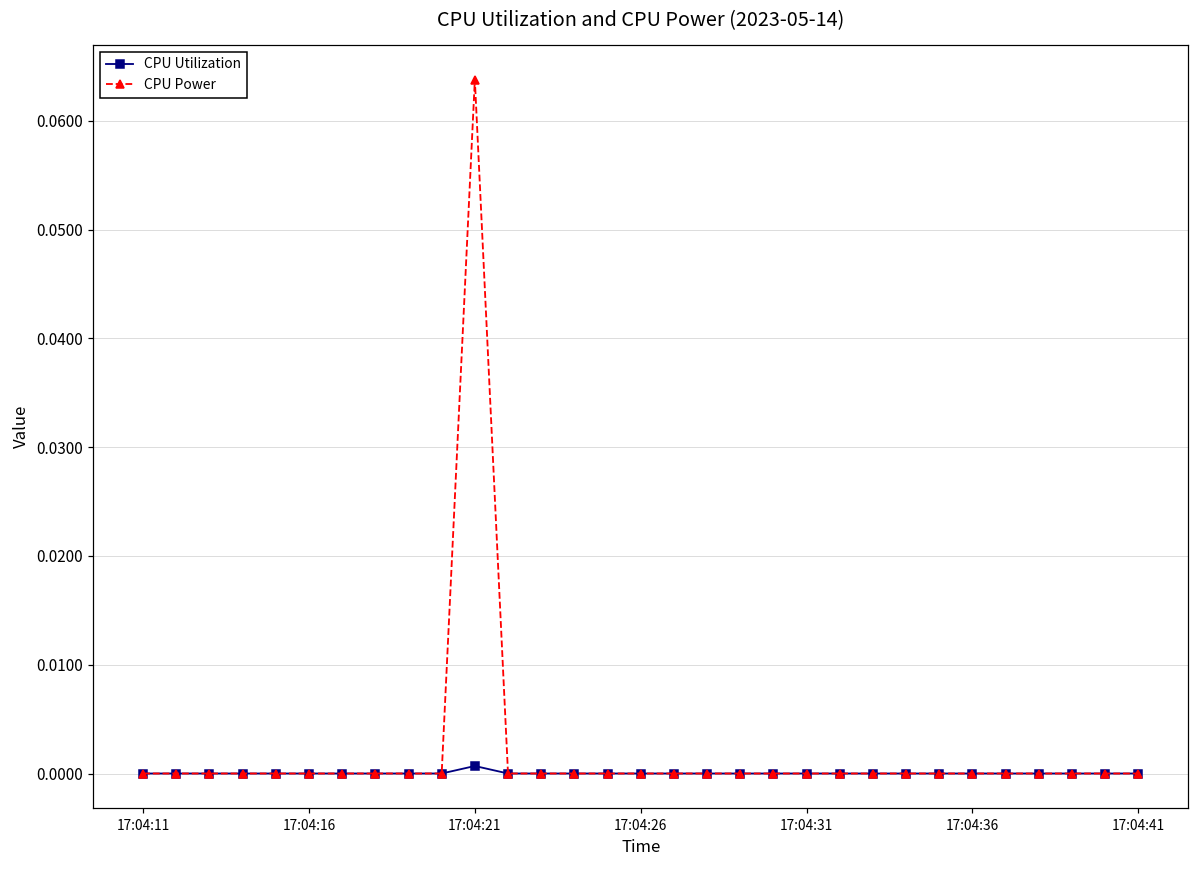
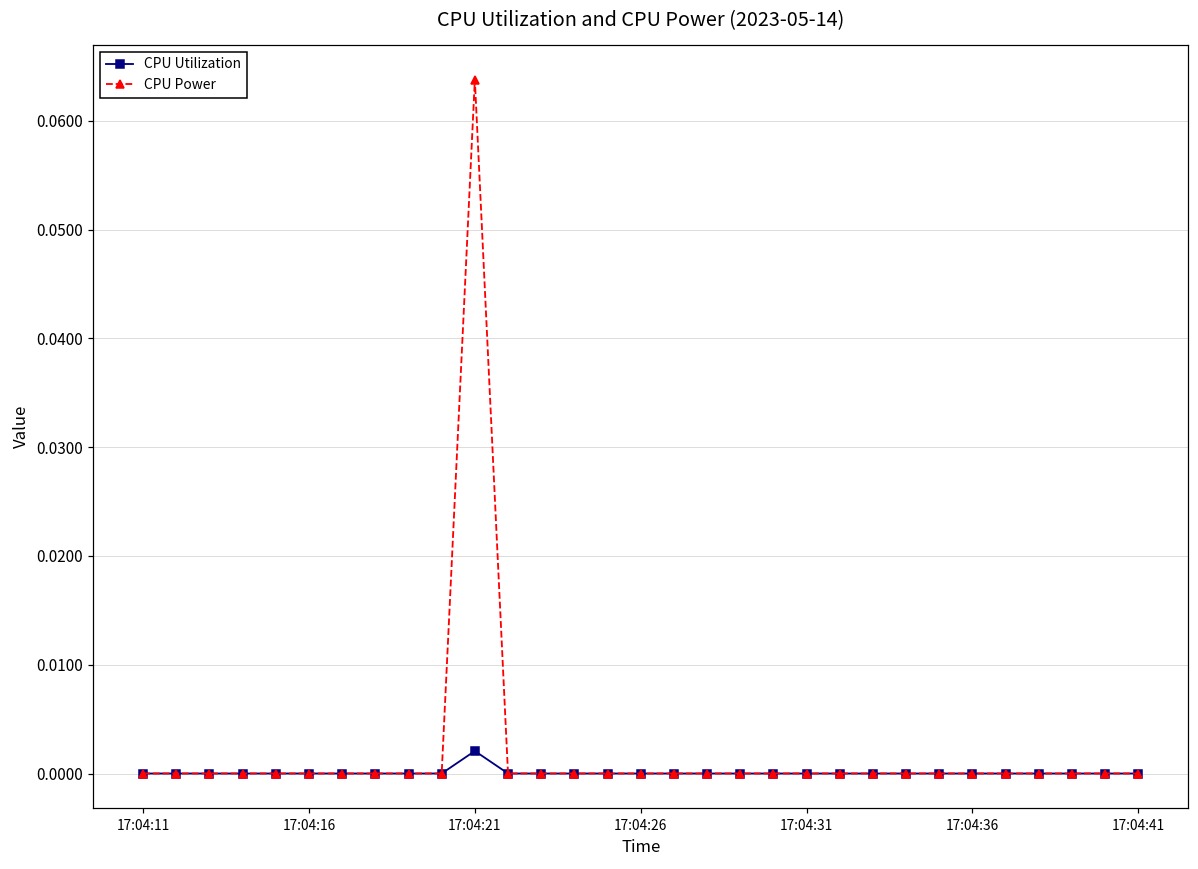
  {
    "CPU Utilization": {
-     "17:04:21": 0.001
+     "17:04:21": 0.002
    },
    "CPU Power": {
      "17:04:21": 0.064
    }
  }
